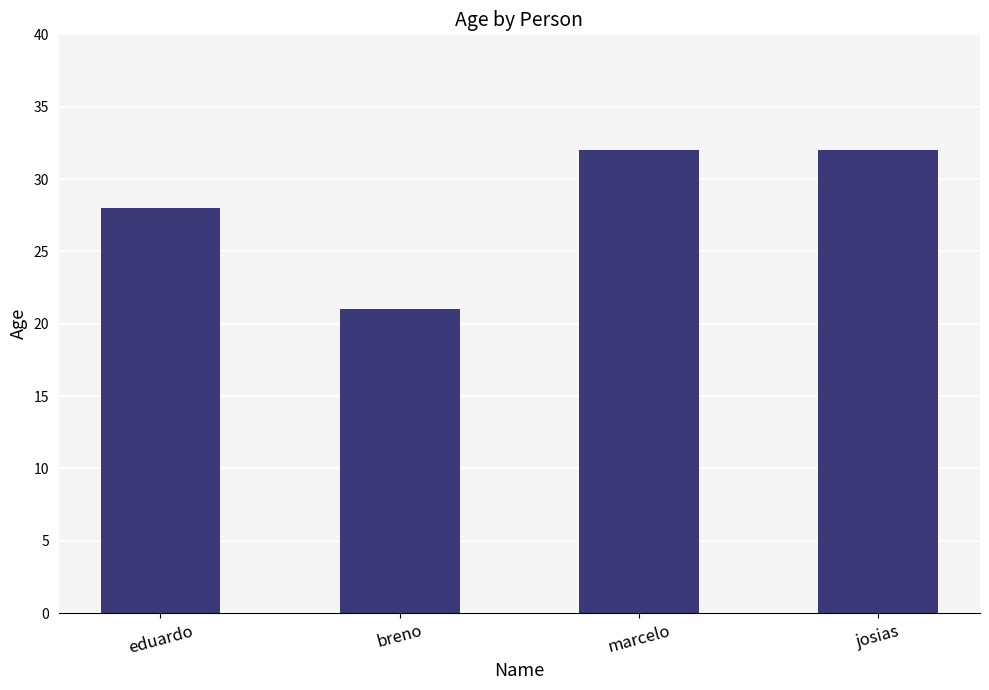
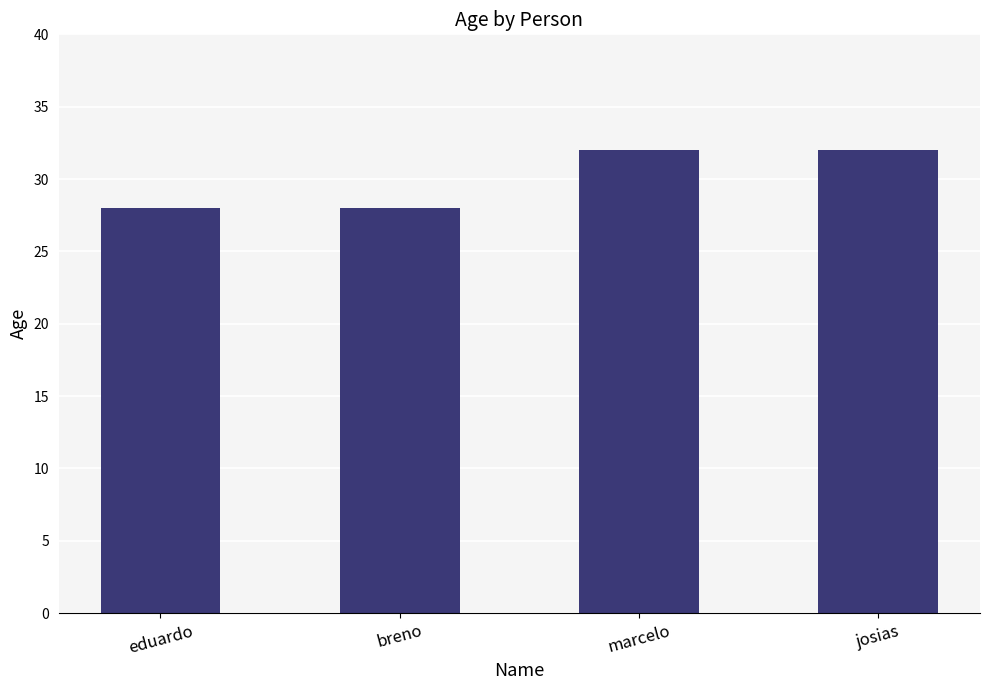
  {
    "eduardo": 28,
-   "breno": 21,
+   "breno": 28,
    "marcelo": 32,
    "josias": 32
  }
